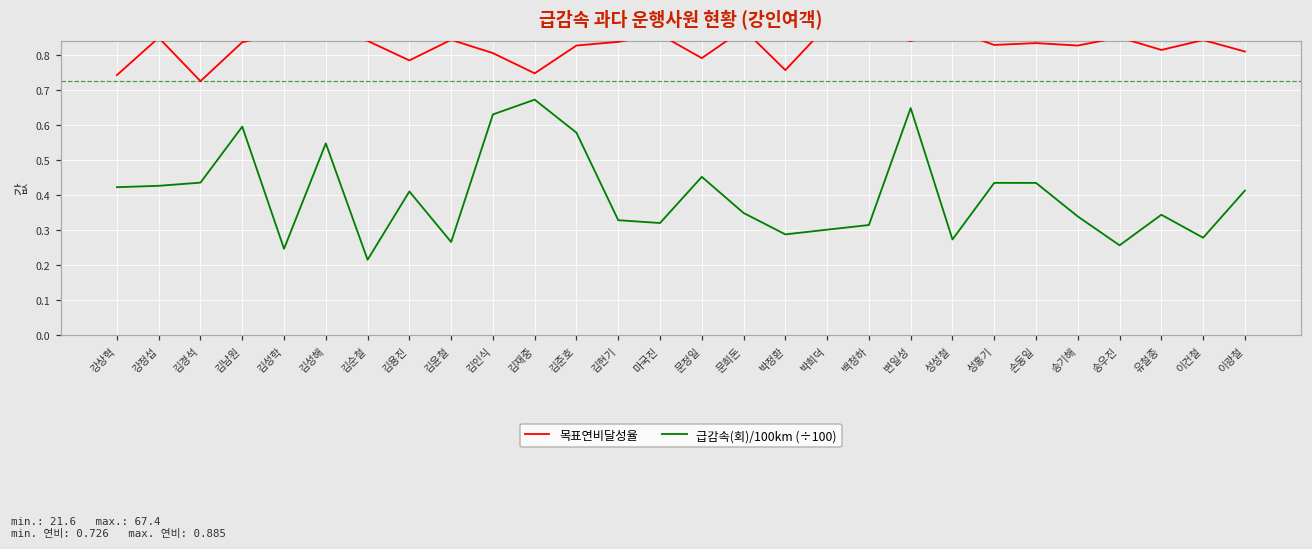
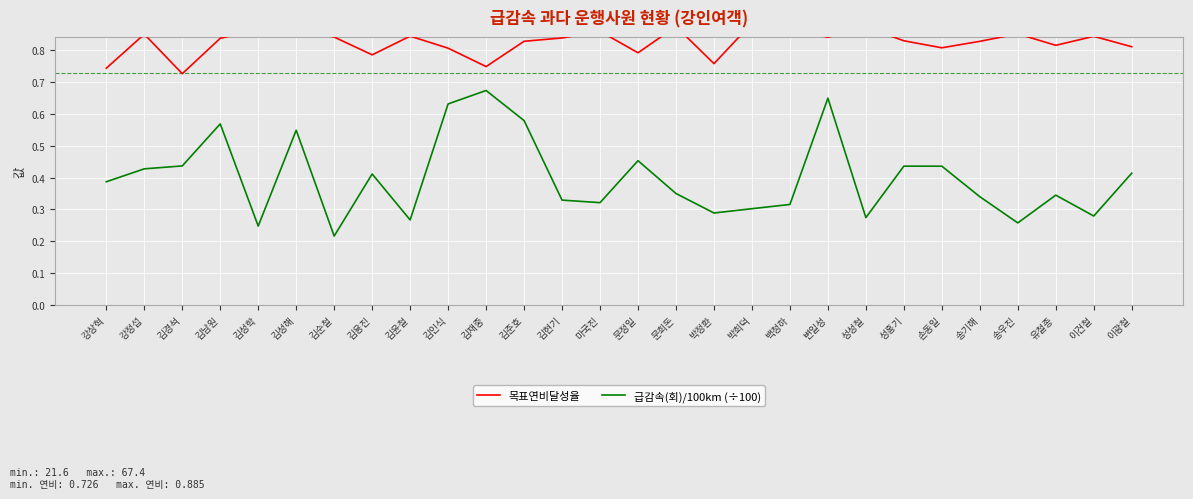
  {
    "목표연비달성율": {
      "강상혁": 0.74,
      "김경석": 0.73,
      "김남원": 0.84,
      "김순철": 0.84,
      "김용진": 0.79,
      "김윤철": 0.84,
      "김인식": 0.81,
      "김재중": 0.75,
      "김준호": 0.83,
      "김현기": 0.84,
      "문정일": 0.79,
      "박정환": 0.76,
      "변일성": 0.84,
      "성홍기": 0.83,
-     "손동일": 0.84,
+     "손동일": 0.81,
      "송기해": 0.83,
      "유철종": 0.82,
      "이건철": 0.84,
      "이광철": 0.81
    },
    "급감속(회)/100km (÷100)": {
-     "강상혁": 0.42,
+     "강상혁": 0.39,
      "강정섭": 0.43,
      "김경석": 0.44,
-     "김남원": 0.60,
+     "김남원": 0.57,
      "김성학": 0.25,
      "김성해": 0.55,
      "김순철": 0.22,
      "김용진": 0.41,
      "김윤철": 0.27,
      "김인식": 0.63,
      "김재중": 0.67,
      "김준호": 0.58,
      "김현기": 0.33,
      "마국진": 0.32,
      "문정일": 0.45,
      "문희돈": 0.35,
      "박정환": 0.29,
      "박희덕": 0.30,
      "백청하": 0.32,
      "변일성": 0.65,
      "성성철": 0.27,
      "성홍기": 0.44,
      "손동일": 0.44,
      "송기해": 0.34,
      "송우진": 0.26,
      "유철종": 0.34,
      "이건철": 0.28,
      "이광철": 0.41
    }
  }
